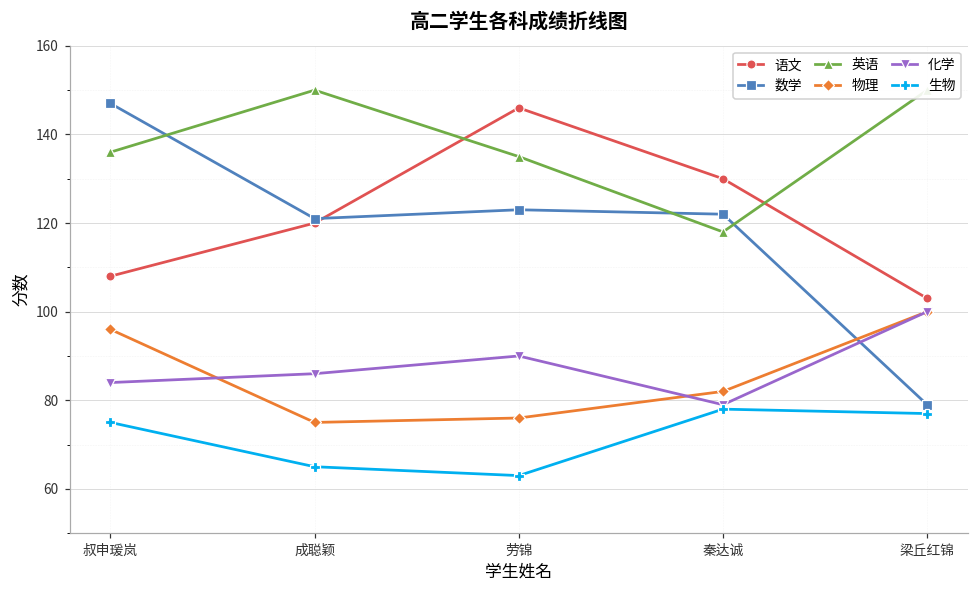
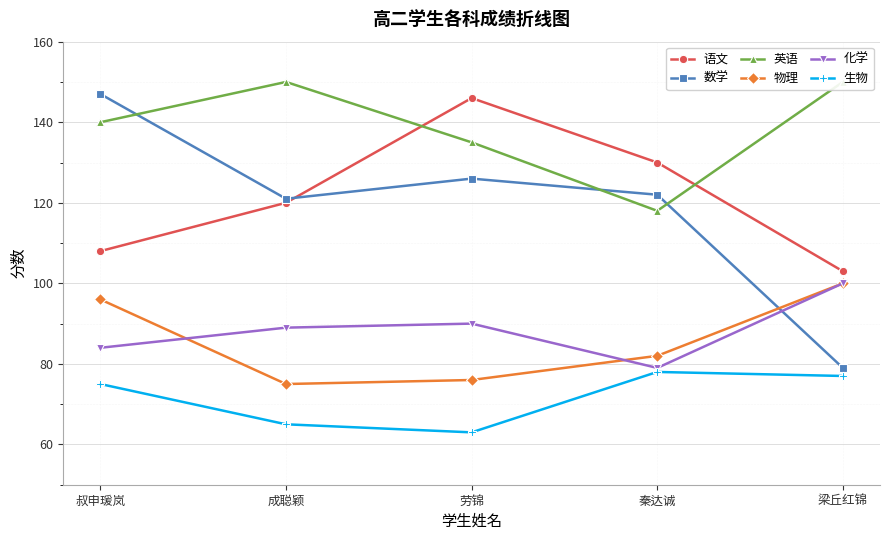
  {
    "数学": {
      "叔申瑗岚": 147,
      "成聪颖": 121,
-     "劳锦": 123,
+     "劳锦": 126,
      "秦达诚": 122,
      "梁丘红锦": 79
    },
    "英语": {
-     "叔申瑗岚": 136,
+     "叔申瑗岚": 140,
      "成聪颖": 150,
      "劳锦": 135,
      "秦达诚": 118
    },
    "化学": {
      "叔申瑗岚": 84,
-     "成聪颖": 86,
+     "成聪颖": 89,
      "劳锦": 90,
      "秦达诚": 79
    },
    "生物": {
      "叔申瑗岚": 75,
      "成聪颖": 65,
      "劳锦": 63,
      "秦达诚": 78,
      "梁丘红锦": 77
    }
  }
